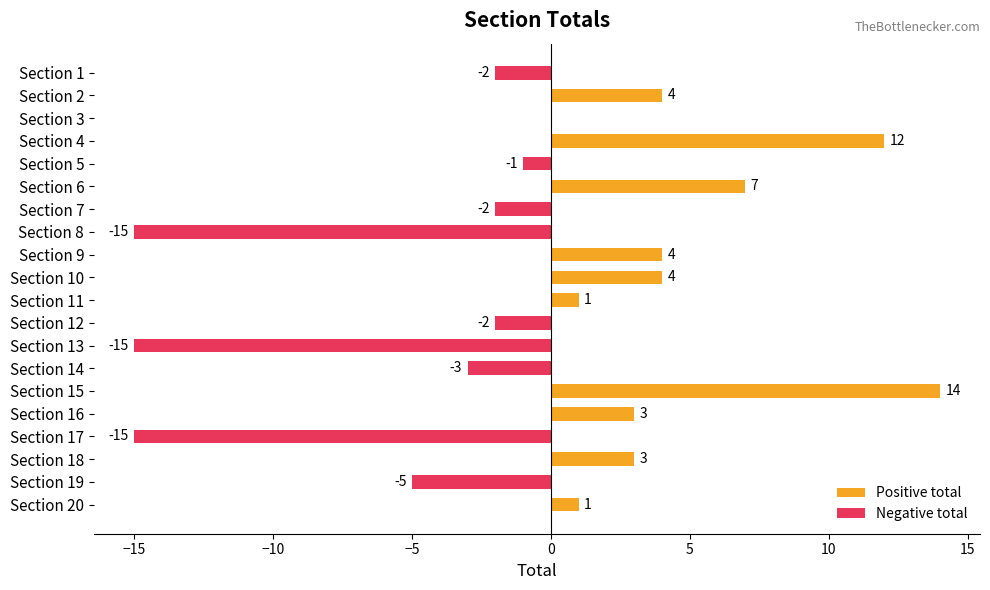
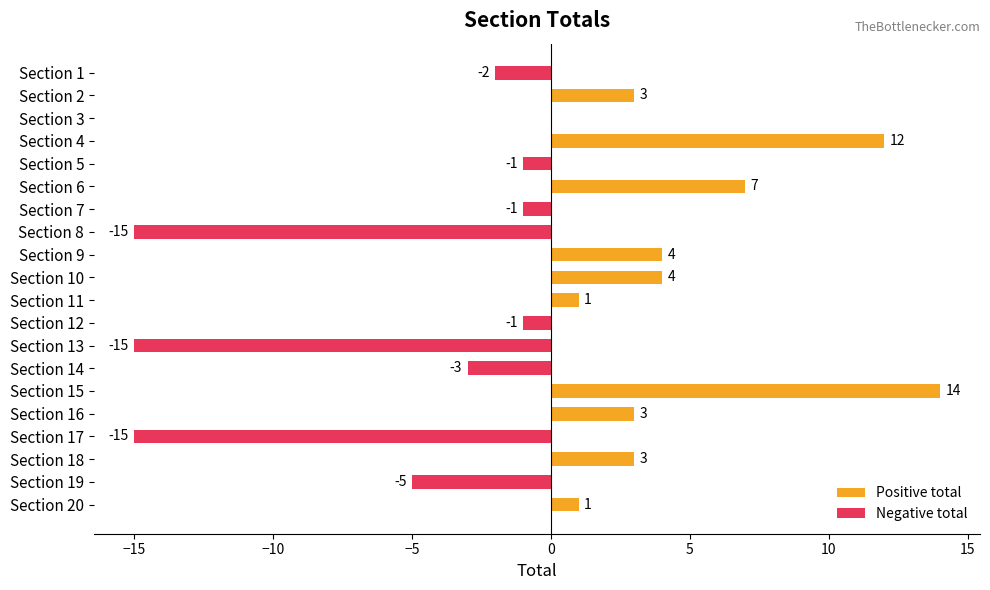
  {
    "Positive total": {
-     "Section 2": 4,
+     "Section 2": 3,
      "Section 4": 12,
      "Section 6": 7,
      "Section 9": 4,
      "Section 10": 4,
      "Section 11": 1,
      "Section 15": 14,
      "Section 16": 3,
      "Section 18": 3,
      "Section 20": 1
    },
    "Negative total": {
      "Section 1": -2,
      "Section 5": -1,
-     "Section 7": -2,
+     "Section 7": -1,
      "Section 8": -15,
-     "Section 12": -2,
+     "Section 12": -1,
      "Section 13": -15,
      "Section 14": -3,
      "Section 17": -15,
      "Section 19": -5
    }
  }
